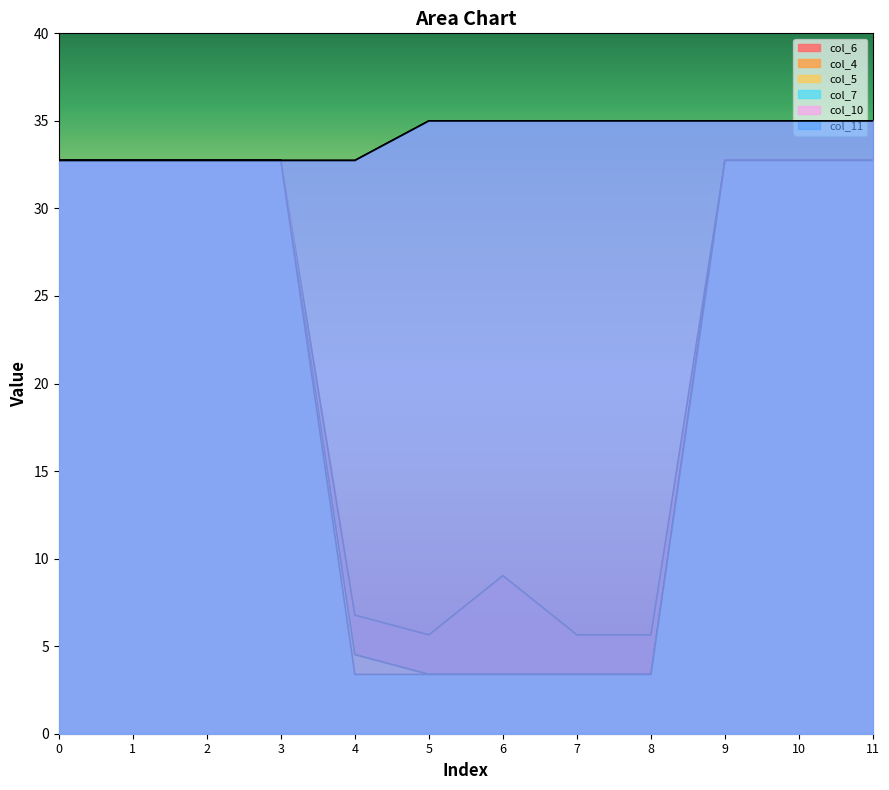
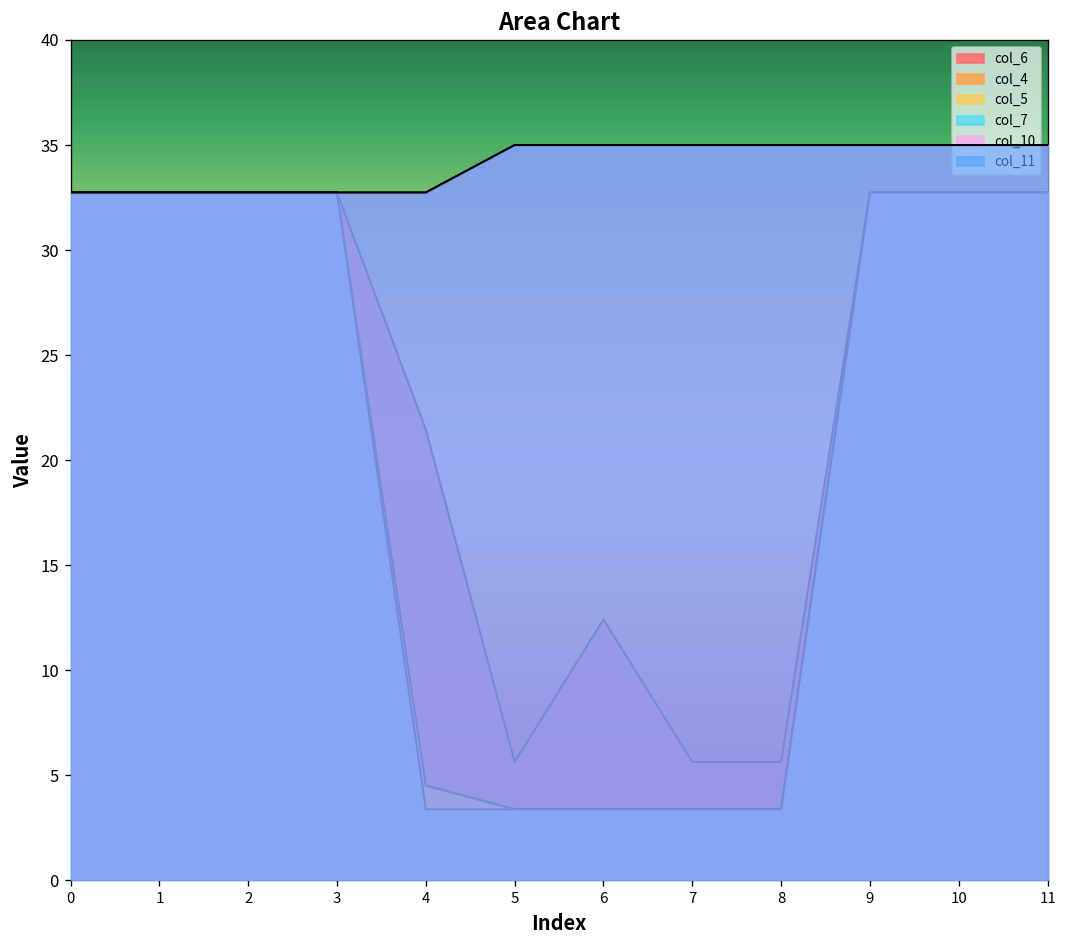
  {
    "col_6": {
-     "4": 6.8,
+     "4": 21.5,
      "5": 5.6,
-     "6": 9.0,
+     "6": 12.4,
      "7": 5.6,
      "8": 5.6
    },
    "col_5": {
      "4": 4.5
    },
    "col_7": {
      "4": 3.4
    },
    "col_11": {
      "4": 32.7,
      "5": 35.0,
      "6": 35.0,
      "7": 35.0,
      "8": 35.0,
      "9": 35.0,
      "11": 35.0
    }
  }
